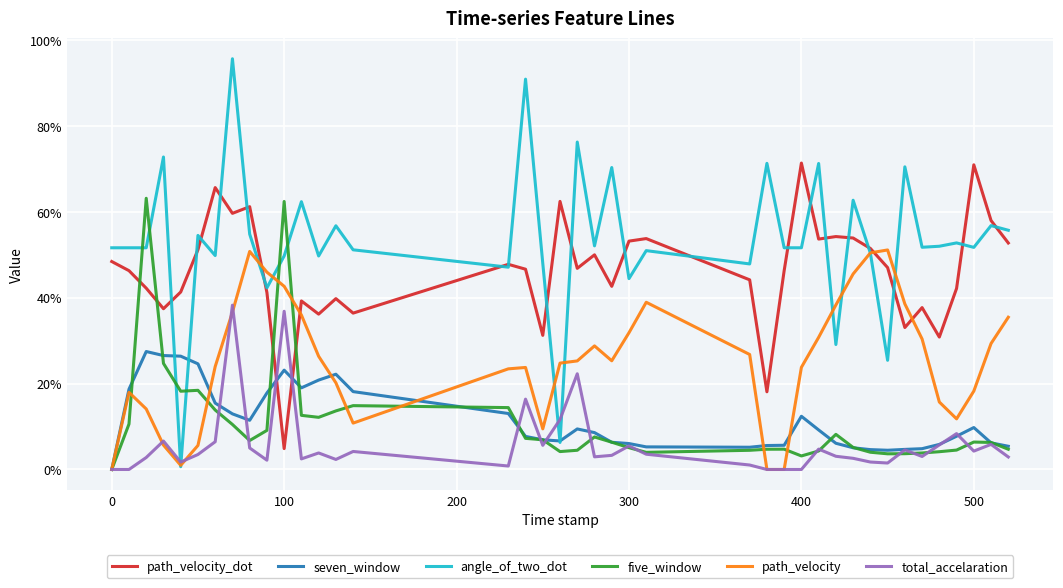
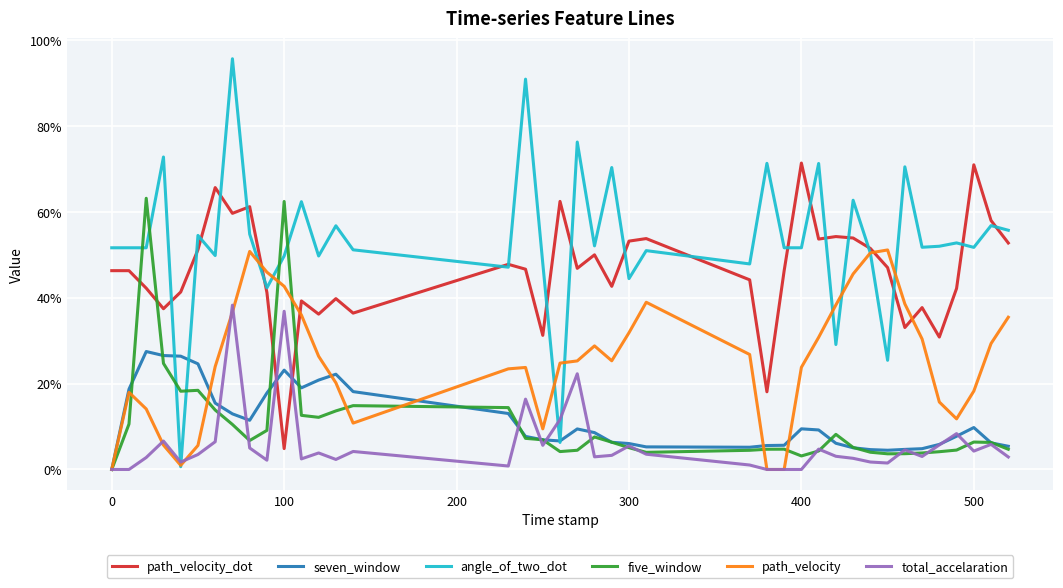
  {
    "path_velocity_dot": {
-     "0": "48%",
+     "0": "46%",
      "100": "5%",
      "300": "53%",
      "400": "71%",
      "500": "71%"
    },
    "seven_window": {
      "100": "23%",
-     "400": "12%",
+     "400": "9%",
      "500": "10%"
    },
    "angle_of_two_dot": {
      "0": "52%",
      "100": "50%",
      "300": "44%",
      "400": "52%",
      "500": "52%"
    },
    "five_window": {
      "100": "62%",
      "400": "3%",
      "500": "6%"
    },
    "path_velocity": {
      "100": "43%",
      "300": "32%",
      "400": "24%",
      "500": "18%"
    },
    "total_accelaration": {
      "100": "37%",
      "400": "0%",
      "500": "4%"
    }
  }
